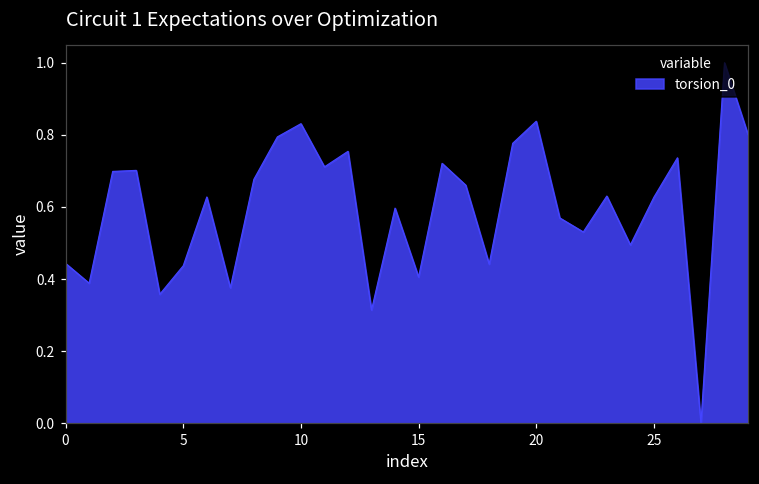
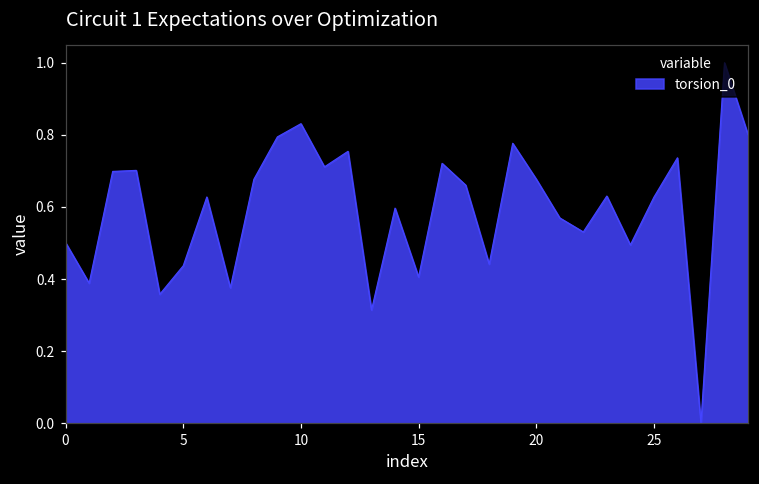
  {
-   "0": 0.44,
+   "0": 0.50,
    "5": 0.44,
    "10": 0.83,
    "15": 0.41,
-   "20": 0.84,
+   "20": 0.68,
    "25": 0.63
  }
